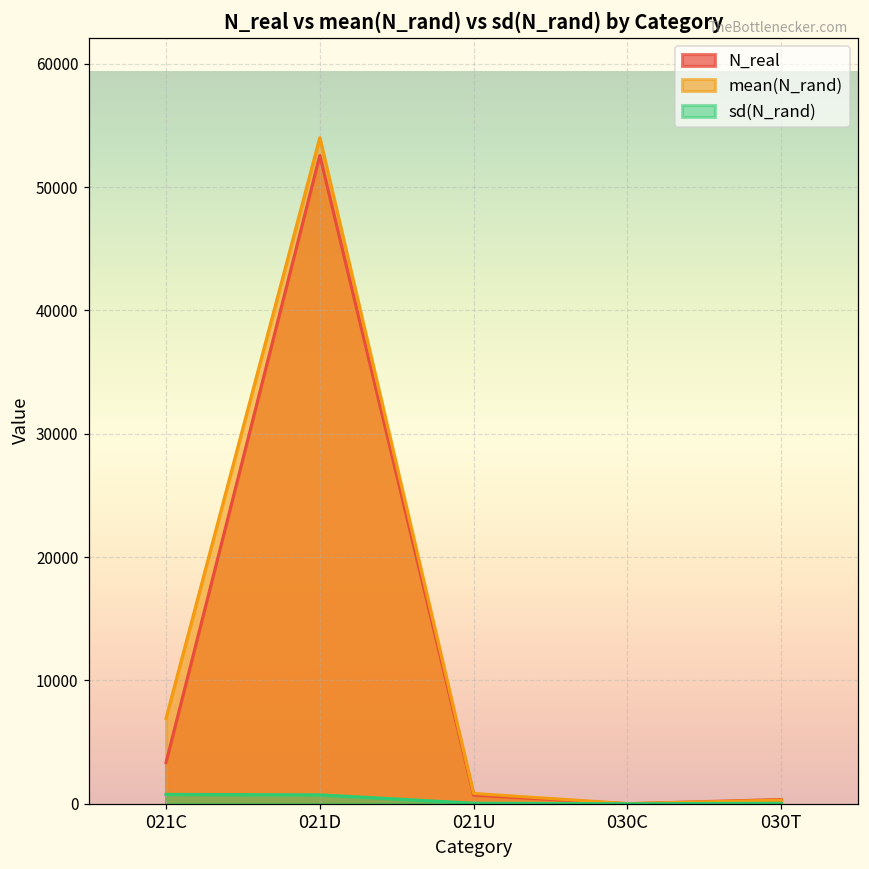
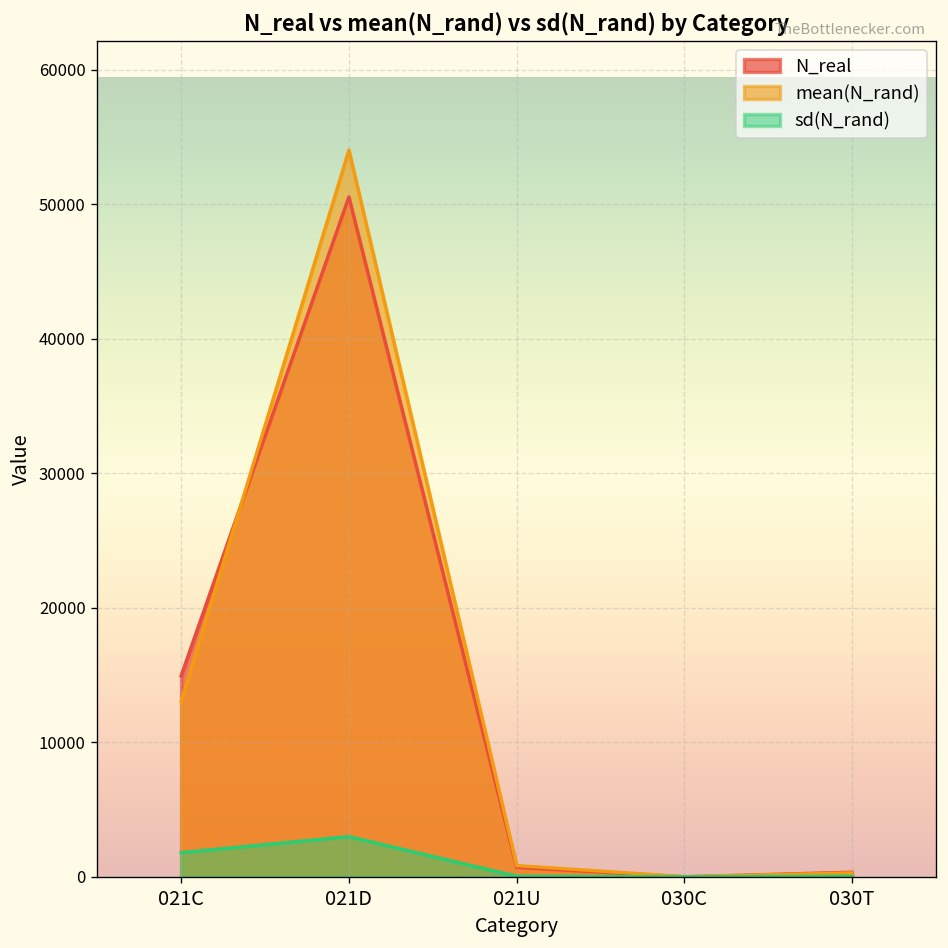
  {
    "N_real": {
-     "021C": 3300,
-     "021D": 52600
+     "021C": 14900,
+     "021D": 50500
    },
    "mean(N_rand)": {
-     "021C": 6900,
+     "021C": 13000,
      "021D": 54000
    },
    "sd(N_rand)": {
-     "021C": 800,
-     "021D": 700,
+     "021C": 1800,
+     "021D": 3000,
      "021U": 0,
      "030T": 0
    }
  }
